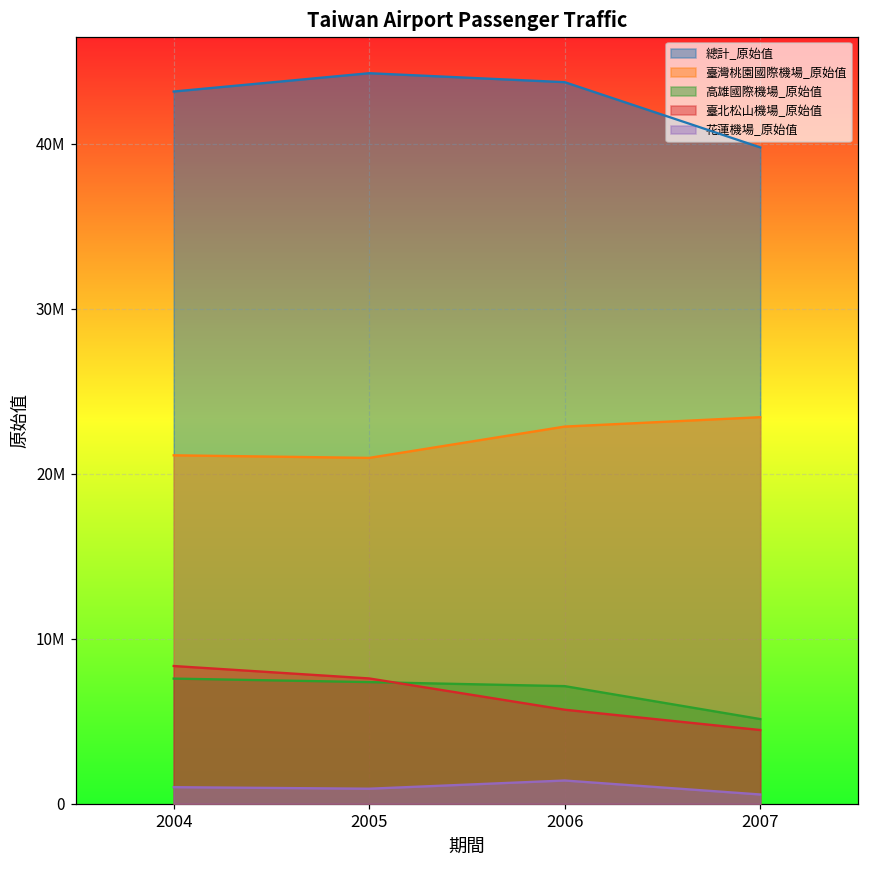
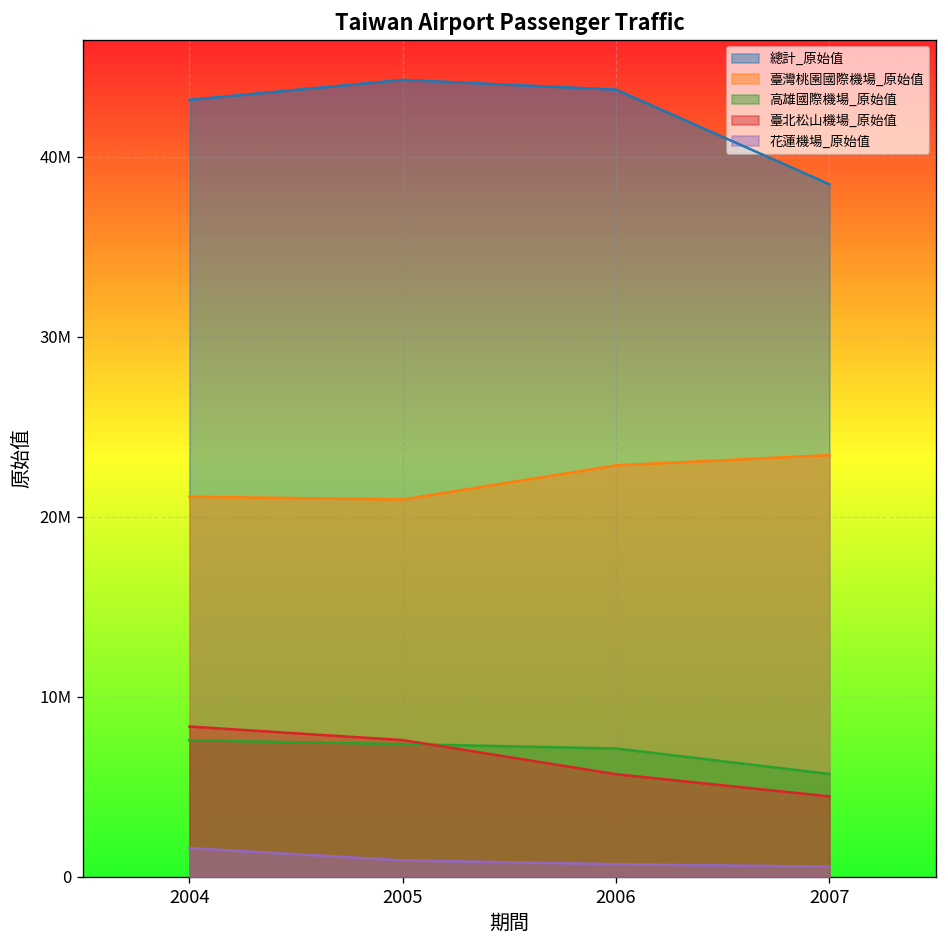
  {
    "總計_原始值": {
      "2004": 43200000,
      "2005": 44300000,
      "2006": 43700000,
-     "2007": 39800000
+     "2007": 38500000
    },
    "臺灣桃園國際機場_原始值": {
      "2004": 21100000,
      "2005": 21000000,
      "2006": 22900000,
      "2007": 23400000
    },
    "高雄國際機場_原始值": {
      "2004": 7600000,
      "2005": 7400000,
      "2006": 7100000,
-     "2007": 5100000
+     "2007": 5700000
    },
    "臺北松山機場_原始值": {
      "2004": 8300000,
      "2005": 7600000,
      "2006": 5700000,
      "2007": 4500000
    },
    "花蓮機場_原始值": {
-     "2004": 1000000,
+     "2004": 1600000,
      "2005": 900000,
-     "2006": 1400000,
+     "2006": 700000,
      "2007": 600000
    }
  }
